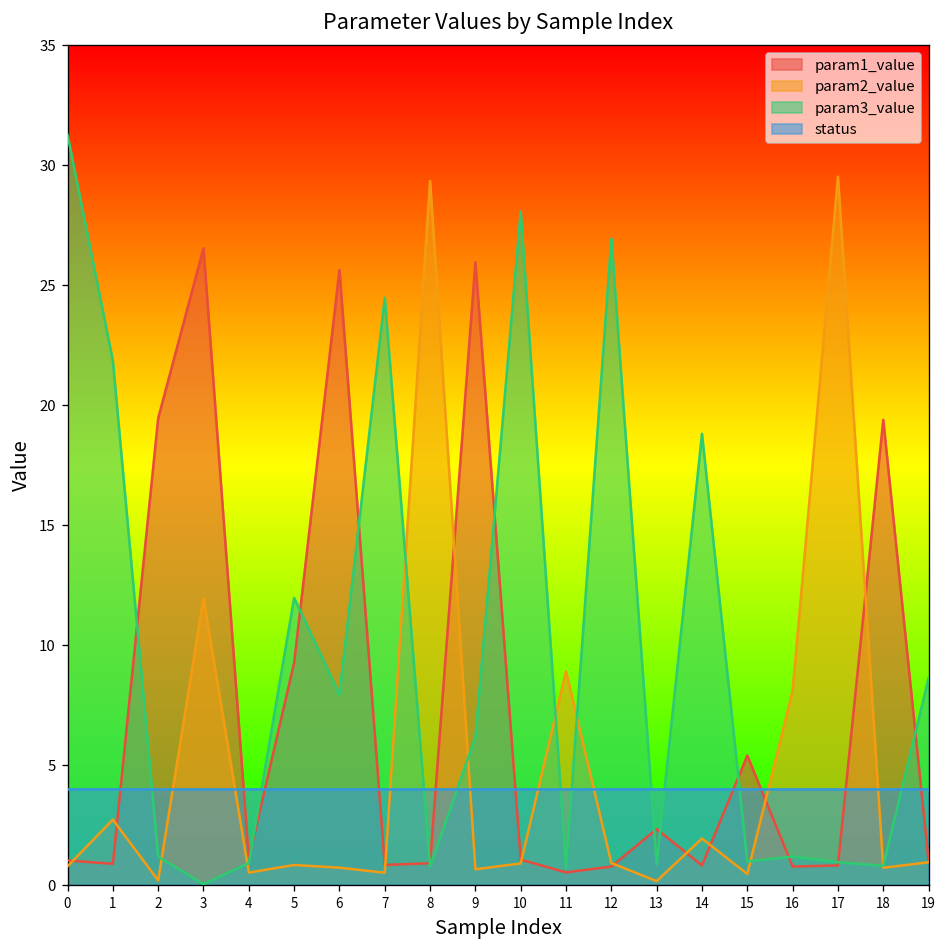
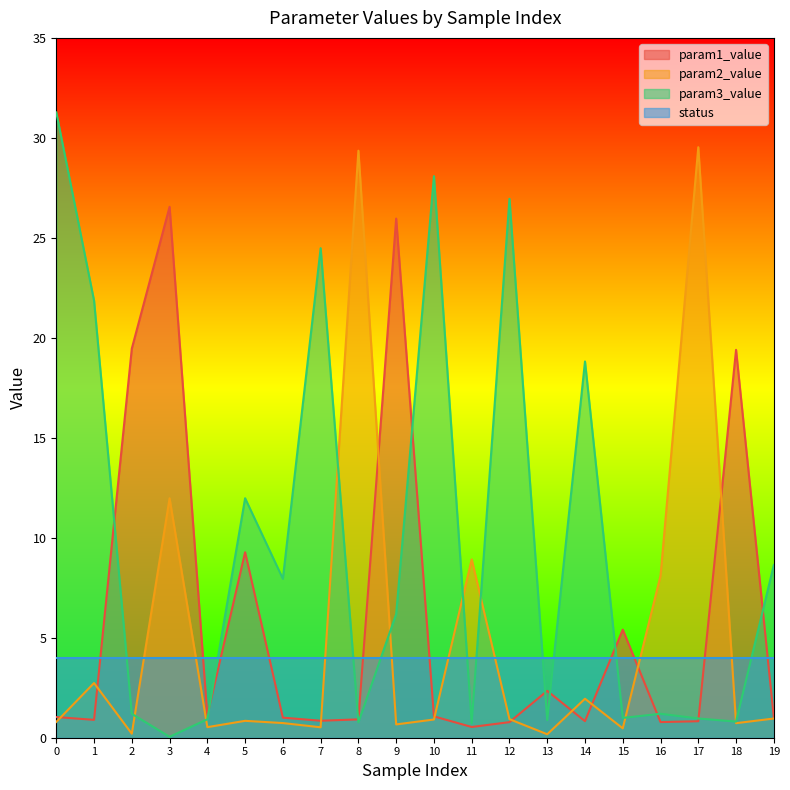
  {
    "param1_value": {
      "0": 1.0,
      "1": 0.9,
      "2": 19.5,
      "3": 26.6,
      "4": 1.1,
      "5": 9.3,
-     "6": 25.6,
+     "6": 1.0,
      "7": 0.8,
      "8": 0.9,
      "9": 26.0,
      "10": 1.1,
      "11": 0.5,
      "12": 0.8,
      "13": 2.3,
      "14": 0.8,
      "15": 5.4,
      "16": 0.8,
      "17": 0.8,
      "18": 19.4
    },
    "param2_value": {
      "0": 0.8,
      "1": 2.7,
      "2": 0.2,
      "3": 12.0,
      "4": 0.5,
      "5": 0.8,
      "6": 0.7,
      "7": 0.5,
      "8": 29.4,
      "9": 0.7,
      "10": 0.9,
      "11": 8.9,
      "12": 0.9,
      "13": 0.2,
      "14": 1.9,
      "15": 0.5,
      "16": 8.1,
      "17": 29.5
    },
    "param3_value": {
      "0": 31.3,
      "1": 21.9,
      "2": 1.2,
      "3": 0.0,
      "4": 0.9,
      "5": 12.0,
      "6": 8.0,
      "7": 24.5,
      "8": 0.8,
      "9": 6.2,
      "10": 28.1,
      "11": 0.7,
      "12": 27.0,
      "13": 0.9,
      "14": 18.8,
      "15": 1.0,
      "16": 1.2,
      "17": 1.0,
      "19": 8.6
    },
    "status": {
      "0": 4.0,
      "1": 4.0,
      "2": 4.0,
      "3": 4.0,
      "4": 4.0,
      "5": 4.0,
      "6": 4.0,
      "7": 4.0,
      "8": 4.0,
      "9": 4.0,
      "10": 4.0,
      "11": 4.0,
      "12": 4.0,
      "13": 4.0,
      "14": 4.0,
      "15": 4.0,
      "16": 4.0,
      "17": 4.0,
      "18": 4.0,
      "19": 4.0
    }
  }
